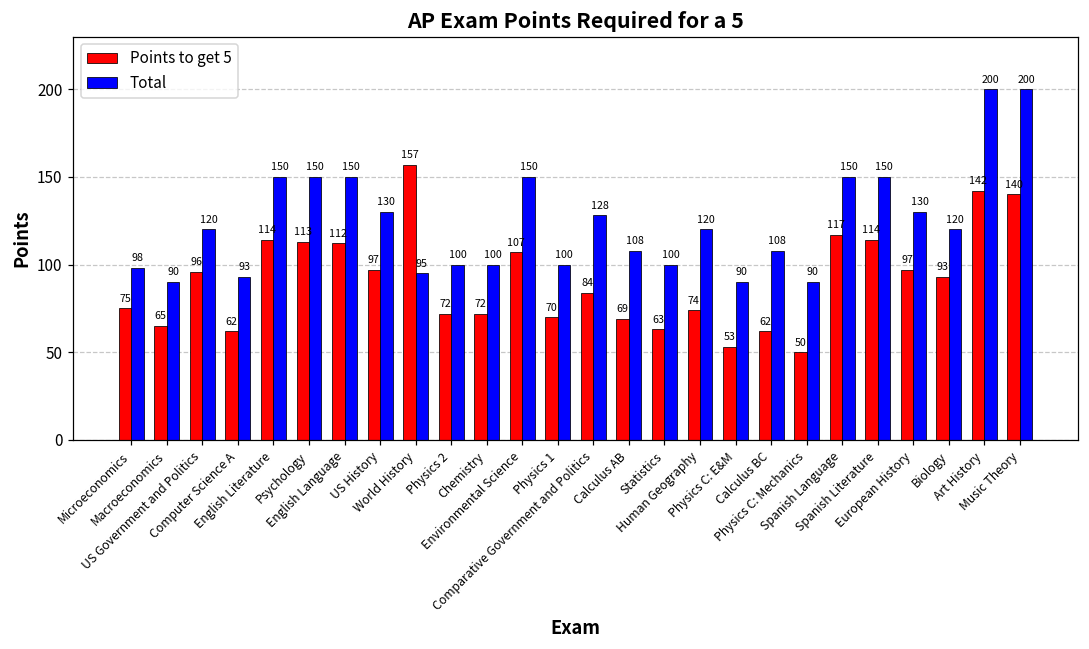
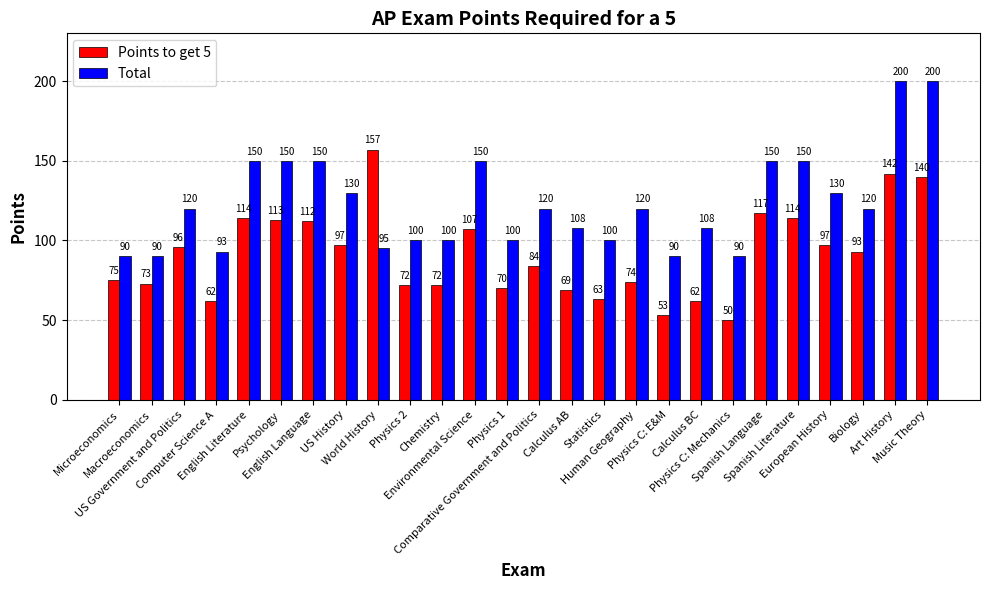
  {
    "Points to get 5": {
      "Microeconomics": 75,
-     "Macroeconomics": 65,
+     "Macroeconomics": 73,
      "US Government and Politics": 96,
      "Computer Science A": 62,
      "English Literature": 114,
      "Psychology": 113,
      "English Language": 112,
      "US History": 97,
      "World History": 157,
      "Physics 2": 72,
      "Chemistry": 72,
      "Environmental Science": 107,
      "Physics 1": 70,
      "Comparative Government and Politics": 84,
      "Calculus AB": 69,
      "Statistics": 63,
      "Human Geography": 74,
      "Physics C: E&M": 53,
      "Calculus BC": 62,
      "Physics C: Mechanics": 50,
      "Spanish Language": 117,
      "Spanish Literature": 114,
      "European History": 97,
      "Biology": 93,
      "Art History": 142,
      "Music Theory": 140
    },
    "Total": {
-     "Microeconomics": 98,
+     "Microeconomics": 90,
      "Macroeconomics": 90,
      "US Government and Politics": 120,
      "Computer Science A": 93,
      "English Literature": 150,
      "Psychology": 150,
      "English Language": 150,
      "US History": 130,
      "World History": 95,
      "Physics 2": 100,
      "Chemistry": 100,
      "Environmental Science": 150,
      "Physics 1": 100,
-     "Comparative Government and Politics": 128,
+     "Comparative Government and Politics": 120,
      "Calculus AB": 108,
      "Statistics": 100,
      "Human Geography": 120,
      "Physics C: E&M": 90,
      "Calculus BC": 108,
      "Physics C: Mechanics": 90,
      "Spanish Language": 150,
      "Spanish Literature": 150,
      "European History": 130,
      "Biology": 120,
      "Art History": 200,
      "Music Theory": 200
    }
  }
